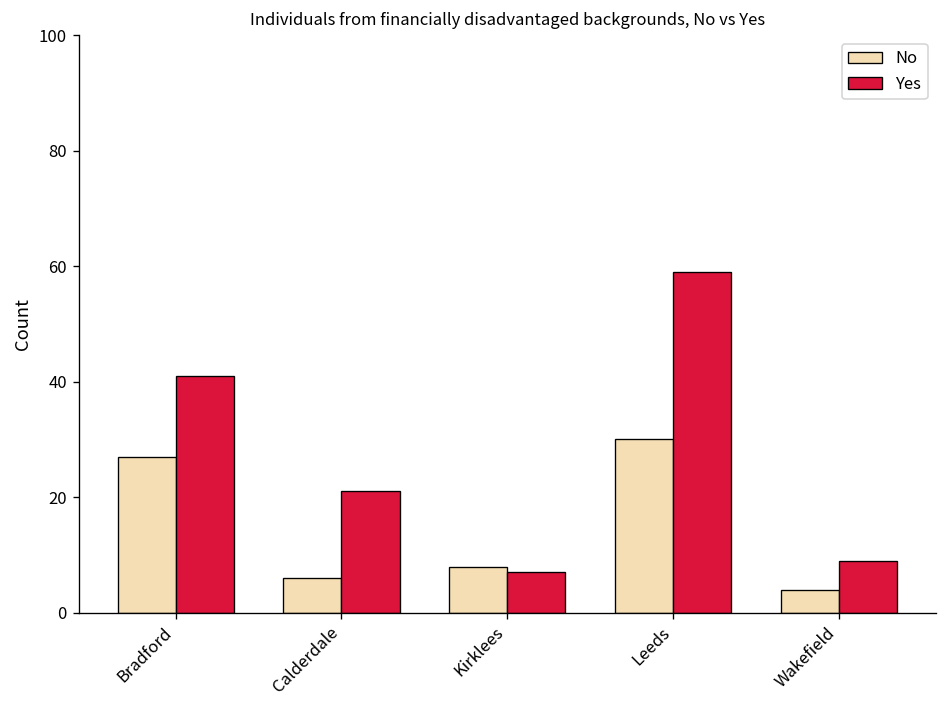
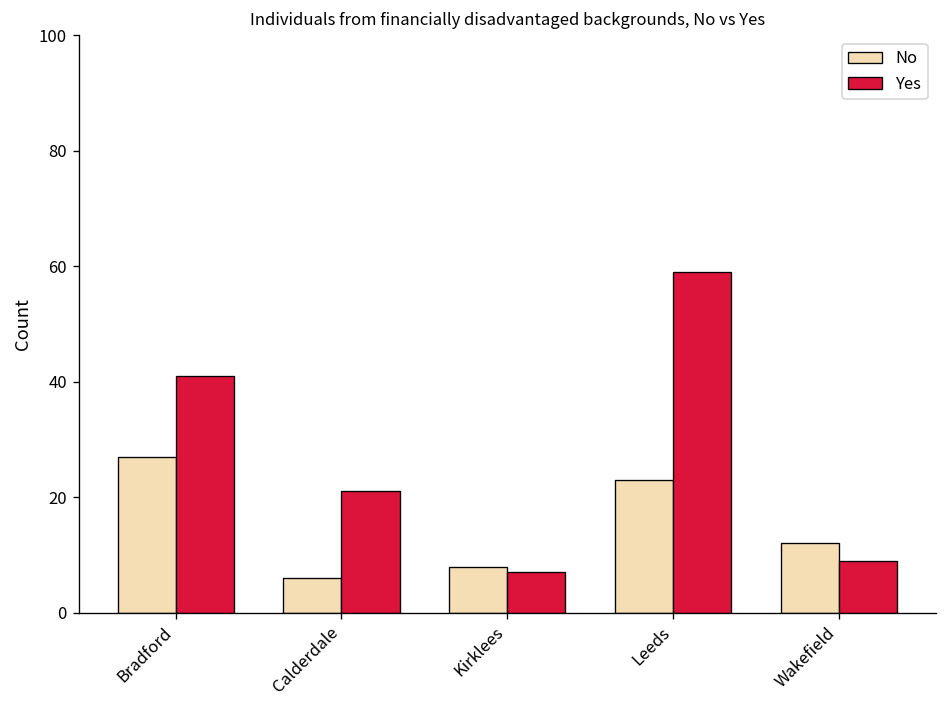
  {
    "No": {
      "Bradford": 27,
      "Calderdale": 6,
      "Kirklees": 8,
-     "Leeds": 30,
-     "Wakefield": 4
+     "Leeds": 23,
+     "Wakefield": 12
    },
    "Yes": {
      "Bradford": 41,
      "Calderdale": 21,
      "Kirklees": 7,
      "Leeds": 59,
      "Wakefield": 9
    }
  }
